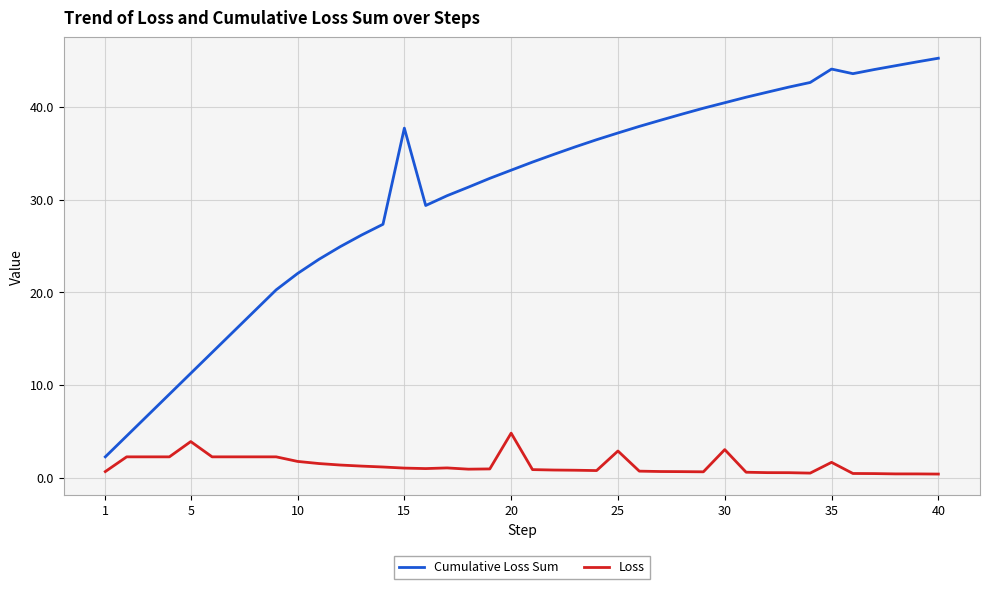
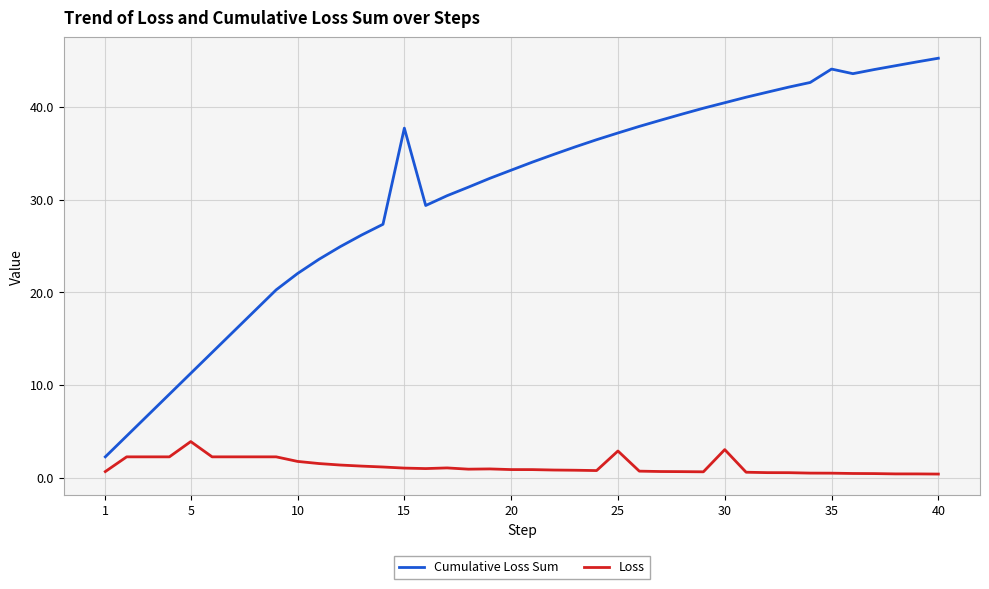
  {
    "Cumulative Loss Sum": {
      "1": 2,
      "5": 11,
      "10": 22,
      "15": 38,
      "20": 33,
      "25": 37,
      "30": 40,
      "35": 44,
      "40": 45
    },
    "Loss": {
      "1": 1,
      "5": 4,
      "10": 2,
      "15": 1,
-     "20": 5,
+     "20": 1,
      "25": 3,
      "30": 3,
-     "35": 2,
+     "35": 0,
      "40": 0
    }
  }
